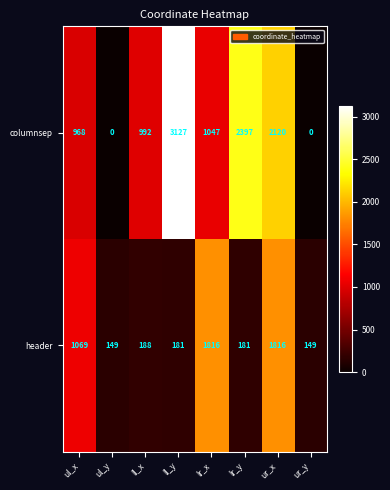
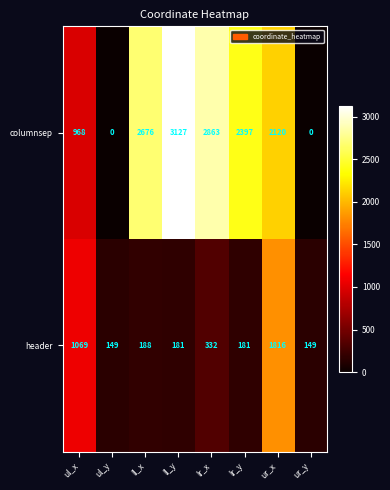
  {
    "columnsep": {
      "ul_x": 968,
      "ul_y": 0,
-     "ll_x": 992,
+     "ll_x": 2676,
      "ll_y": 3127,
-     "lr_x": 1047,
+     "lr_x": 2863,
      "lr_y": 2397,
      "ur_x": 2120,
      "ur_y": 0
    },
    "header": {
      "ul_x": 1069,
      "ul_y": 149,
      "ll_x": 188,
      "ll_y": 181,
-     "lr_x": 1816,
+     "lr_x": 332,
      "lr_y": 181,
      "ur_x": 1816,
      "ur_y": 149
    }
  }
